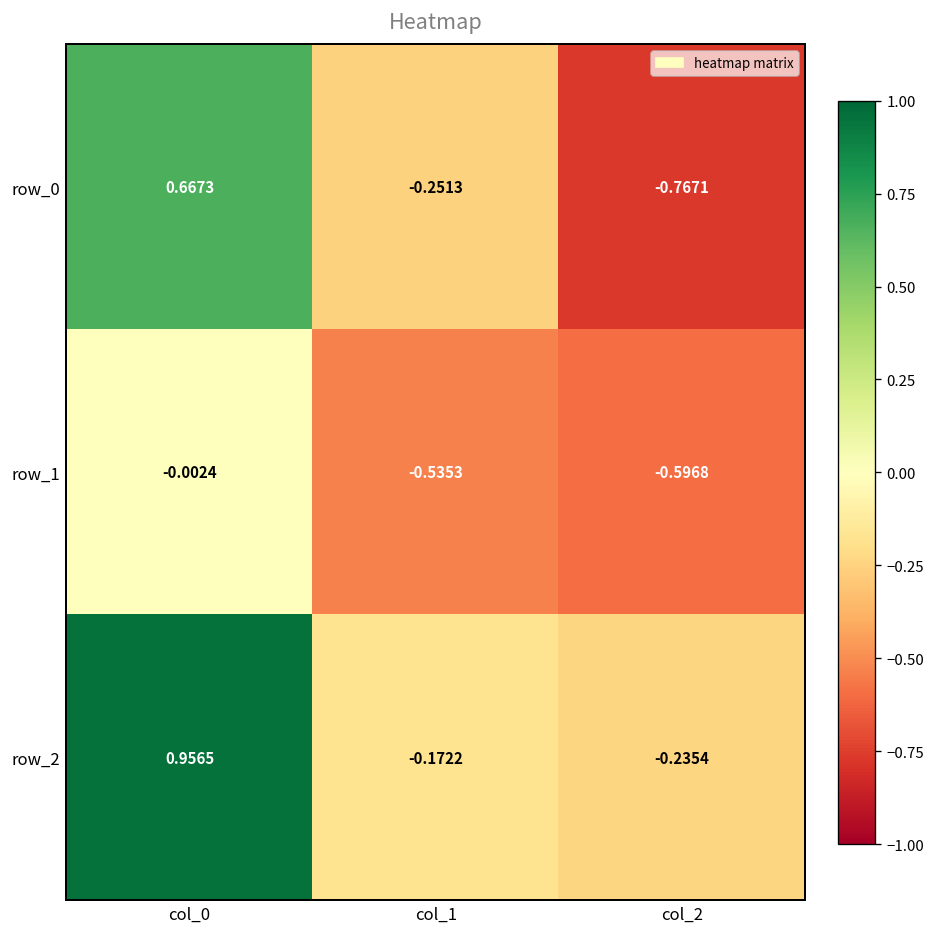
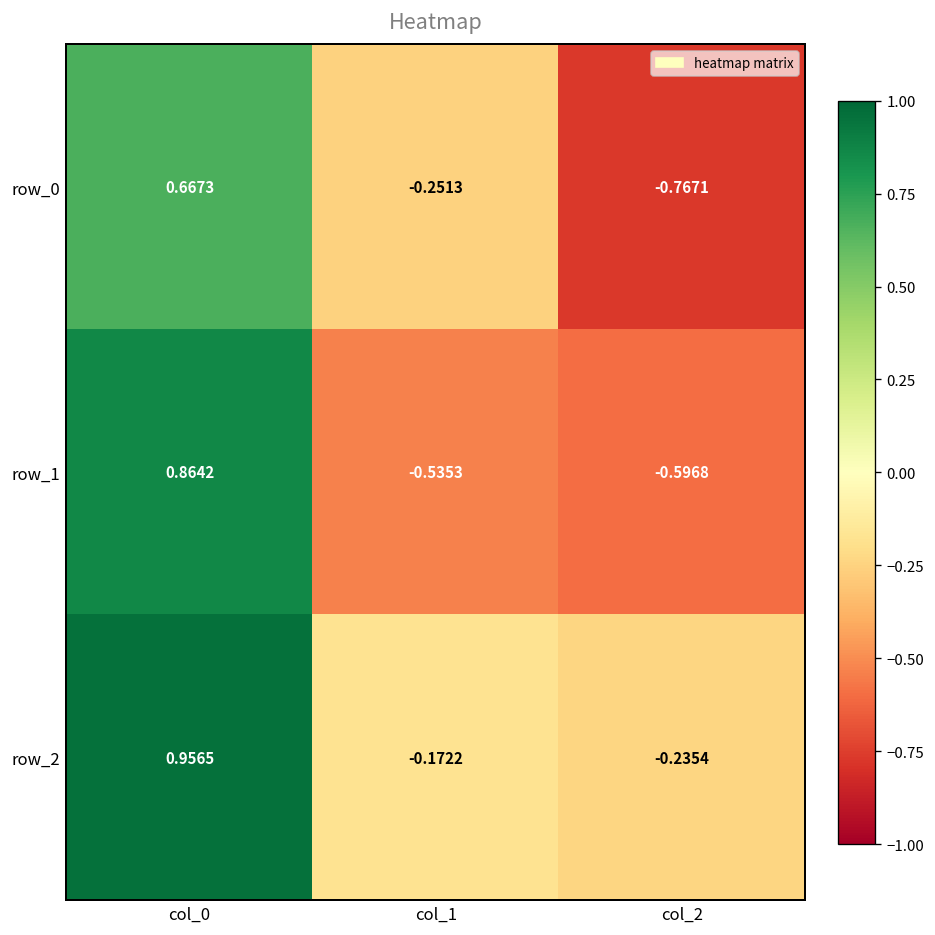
  {
    "row_0": {
      "col_0": 0.6673,
      "col_1": -0.2513,
      "col_2": -0.7671
    },
    "row_1": {
-     "col_0": -0.0024,
+     "col_0": 0.8642,
      "col_1": -0.5353,
      "col_2": -0.5968
    },
    "row_2": {
      "col_0": 0.9565,
      "col_1": -0.1722,
      "col_2": -0.2354
    }
  }
